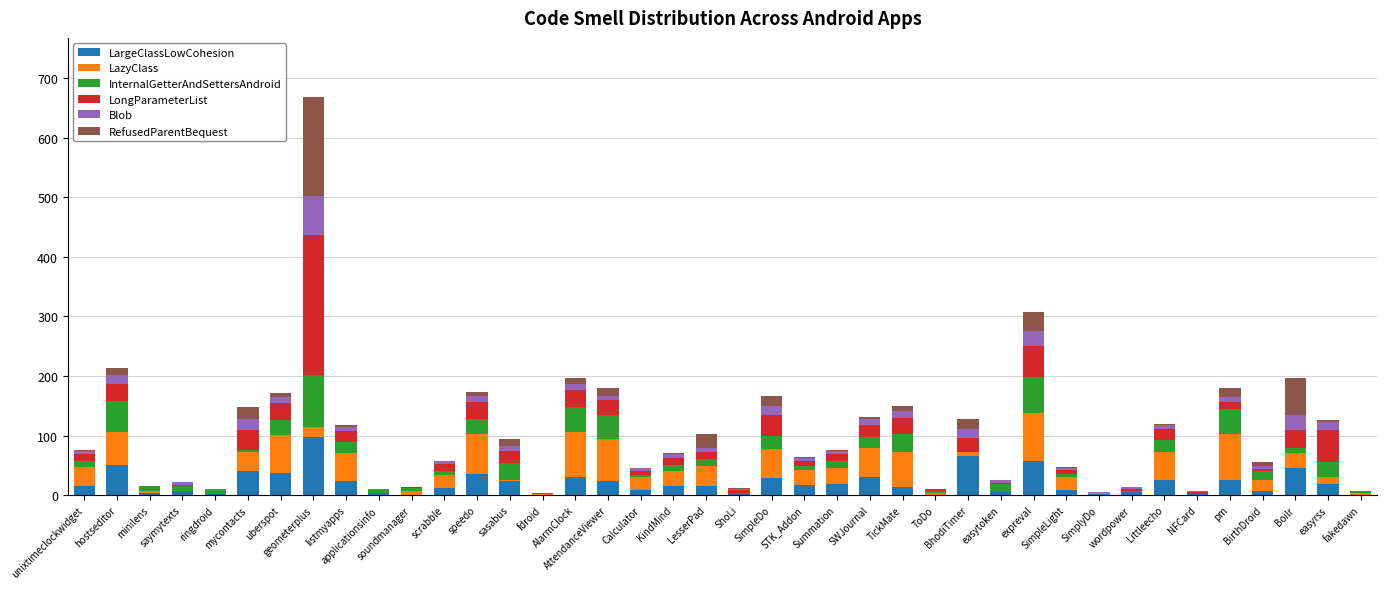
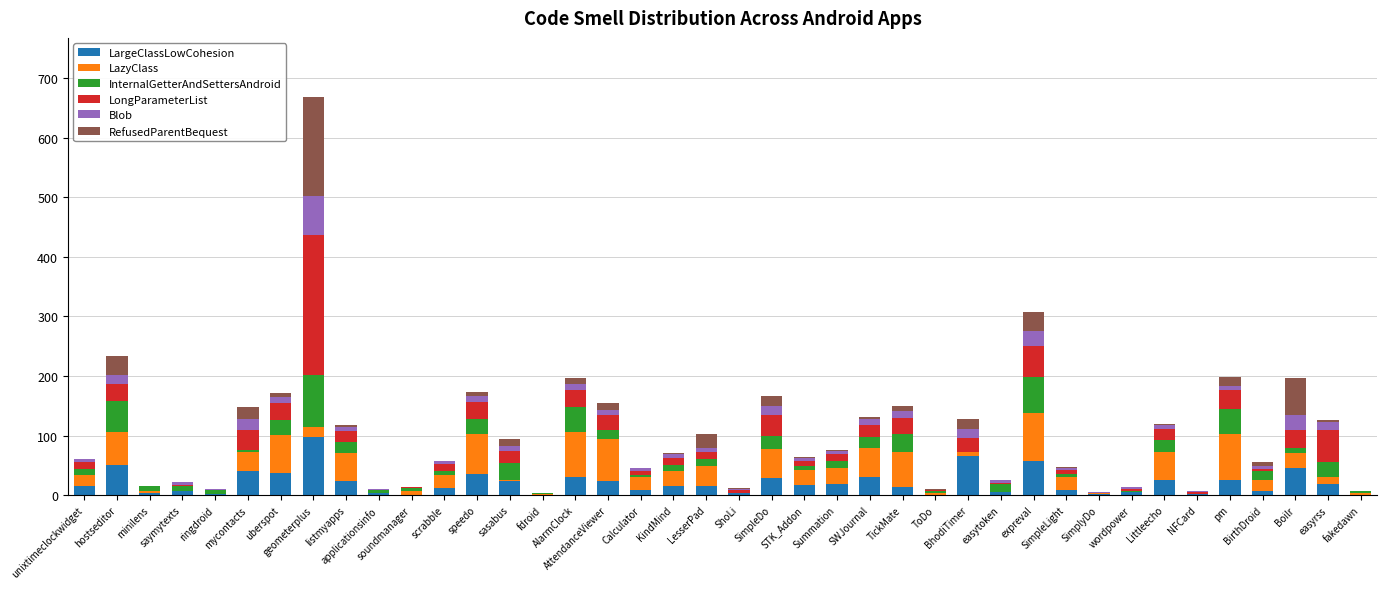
  {
    "LargeClassLowCohesion": {
      "unixtimeclockwidget": 20,
      "hostseditor": 50,
      "saymytexts": 10,
      "mycontacts": 40,
      "uberspot": 40,
      "geometerplus": 100,
      "listmyapps": 20,
      "soundmanager": 0,
      "scrabble": 10,
      "speedo": 40,
      "sasabus": 20,
      "fdroid": 0,
      "AlarmClock": 30,
      "AttendanceViewer": 20,
      "Calculator": 10,
      "KindMind": 20,
      "LesserPad": 20,
      "SimpleDo": 30,
      "STK_Addon": 20,
      "Summation": 20,
      "SWJournal": 30,
      "TickMate": 10,
      "ToDo": 0,
      "BhodiTimer": 70,
      "easytoken": 10,
      "expreval": 60,
      "SimpleLight": 10,
      "wordpower": 10,
      "Littleecho": 30,
      "pm": 30,
      "BirthDroid": 10,
      "Boilr": 50,
      "easyrss": 20,
      "fakedawn": 0
    },
    "LazyClass": {
-     "unixtimeclockwidget": 30,
+     "unixtimeclockwidget": 20,
      "hostseditor": 60,
      "saymytexts": 0,
      "mycontacts": 30,
      "uberspot": 60,
      "geometerplus": 20,
      "listmyapps": 50,
      "soundmanager": 10,
      "scrabble": 20,
      "speedo": 70,
      "AlarmClock": 80,
      "AttendanceViewer": 70,
      "Calculator": 20,
      "KindMind": 30,
      "LesserPad": 30,
      "ShoLi": 0,
      "SimpleDo": 50,
      "STK_Addon": 30,
      "Summation": 30,
      "SWJournal": 50,
      "TickMate": 60,
      "BhodiTimer": 10,
      "easytoken": 0,
      "expreval": 80,
      "SimpleLight": 20,
      "wordpower": 0,
      "Littleecho": 50,
      "NFCard": 0,
      "pm": 80,
      "BirthDroid": 20,
      "Boilr": 30,
      "easyrss": 10
    },
    "InternalGetterAndSettersAndroid": {
      "unixtimeclockwidget": 10,
      "hostseditor": 50,
      "minilens": 10,
      "saymytexts": 10,
      "ringdroid": 10,
      "uberspot": 30,
      "geometerplus": 90,
      "listmyapps": 20,
      "applicationsinfo": 10,
      "soundmanager": 10,
      "scrabble": 10,
      "speedo": 20,
      "sasabus": 30,
      "AlarmClock": 40,
-     "AttendanceViewer": 40,
+     "AttendanceViewer": 20,
      "KindMind": 10,
      "LesserPad": 10,
      "ShoLi": 0,
      "SimpleDo": 20,
      "STK_Addon": 10,
      "Summation": 10,
      "SWJournal": 20,
      "TickMate": 30,
      "easytoken": 10,
      "expreval": 60,
      "SimplyDo": 0,
      "Littleecho": 20,
      "NFCard": 0,
      "pm": 40,
      "BirthDroid": 10,
      "Boilr": 10,
      "easyrss": 30
    },
    "LongParameterList": {
      "unixtimeclockwidget": 10,
      "hostseditor": 30,
      "minilens": 0,
      "ringdroid": 0,
      "mycontacts": 40,
      "uberspot": 30,
      "geometerplus": 240,
      "listmyapps": 20,
      "applicationsinfo": 0,
      "scrabble": 10,
      "speedo": 30,
      "sasabus": 20,
      "fdroid": 0,
      "AlarmClock": 30,
      "AttendanceViewer": 30,
      "Calculator": 10,
      "KindMind": 10,
      "LesserPad": 10,
      "ShoLi": 10,
      "SimpleDo": 40,
      "STK_Addon": 10,
      "Summation": 10,
      "SWJournal": 20,
      "TickMate": 30,
      "BhodiTimer": 20,
      "expreval": 50,
      "SimpleLight": 10,
      "SimplyDo": 0,
      "Littleecho": 20,
-     "pm": 10,
+     "pm": 30,
      "Boilr": 30,
      "easyrss": 50
    },
    "Blob": {
      "unixtimeclockwidget": 10,
      "hostseditor": 20,
      "minilens": 0,
      "saymytexts": 10,
      "mycontacts": 20,
      "uberspot": 10,
      "geometerplus": 70,
      "listmyapps": 10,
      "soundmanager": 0,
      "scrabble": 10,
      "speedo": 10,
      "sasabus": 10,
      "fdroid": 0,
      "AlarmClock": 10,
      "AttendanceViewer": 10,
      "KindMind": 10,
      "LesserPad": 10,
      "SimpleDo": 20,
      "Summation": 10,
      "SWJournal": 10,
      "TickMate": 10,
      "ToDo": 0,
      "BhodiTimer": 20,
      "expreval": 30,
      "Littleecho": 10,
      "pm": 10,
      "BirthDroid": 10,
      "Boilr": 30,
      "easyrss": 10,
      "fakedawn": 0
    },
    "RefusedParentBequest": {
-     "hostseditor": 10,
+     "hostseditor": 30,
      "minilens": 0,
      "saymytexts": 0,
      "ringdroid": 0,
      "mycontacts": 20,
      "uberspot": 10,
      "geometerplus": 170,
      "applicationsinfo": 0,
      "soundmanager": 0,
      "speedo": 10,
      "sasabus": 10,
      "fdroid": 0,
      "AlarmClock": 10,
      "AttendanceViewer": 10,
      "LesserPad": 20,
      "SimpleDo": 20,
      "TickMate": 10,
      "BhodiTimer": 20,
      "easytoken": 0,
      "expreval": 30,
      "SimplyDo": 0,
      "wordpower": 0,
      "NFCard": 0,
      "pm": 20,
      "BirthDroid": 10,
      "Boilr": 60,
      "fakedawn": 0
    }
  }
